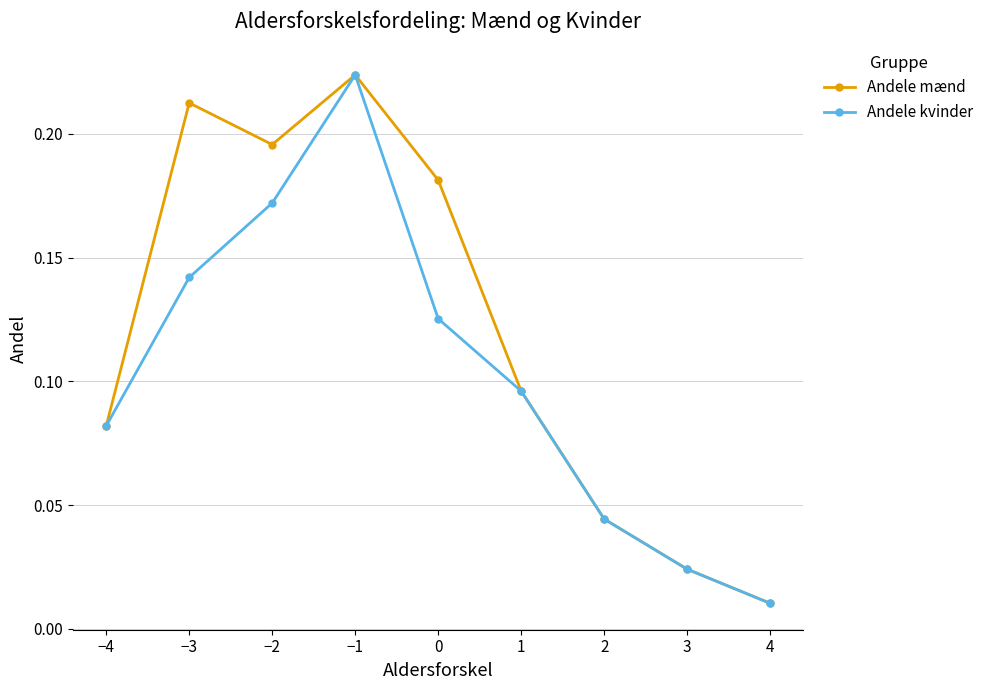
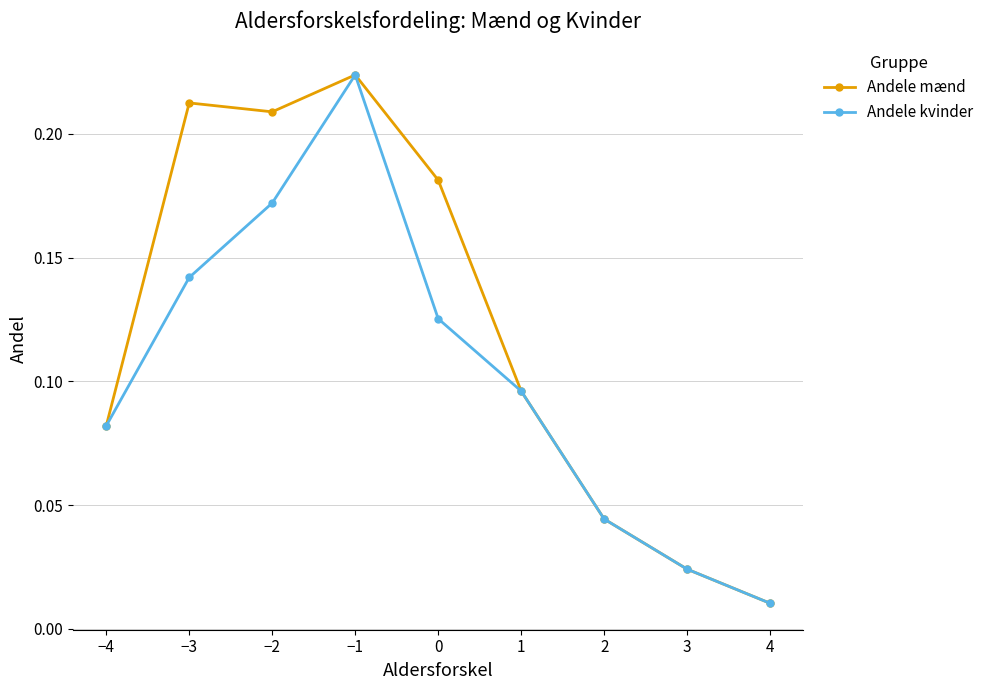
  {
    "Andele mænd": {
      "−3": 0.213,
-     "−2": 0.196,
+     "−2": 0.209,
      "0": 0.181
    },
    "Andele kvinder": {
      "−3": 0.142,
      "−2": 0.172,
      "0": 0.125
    }
  }
